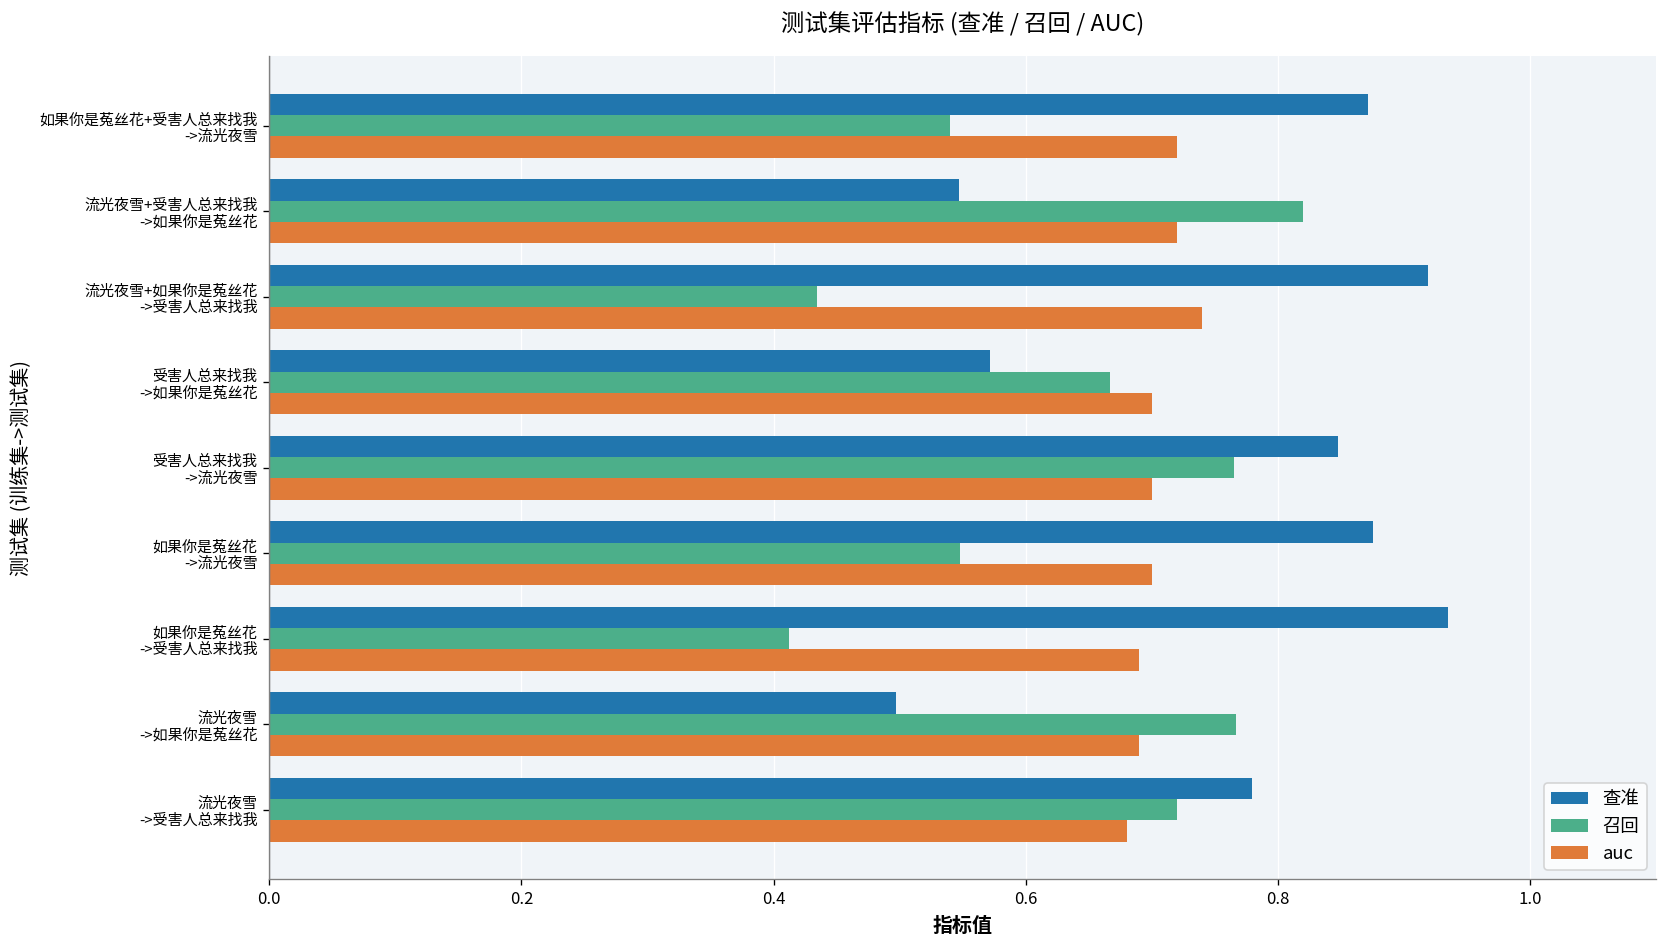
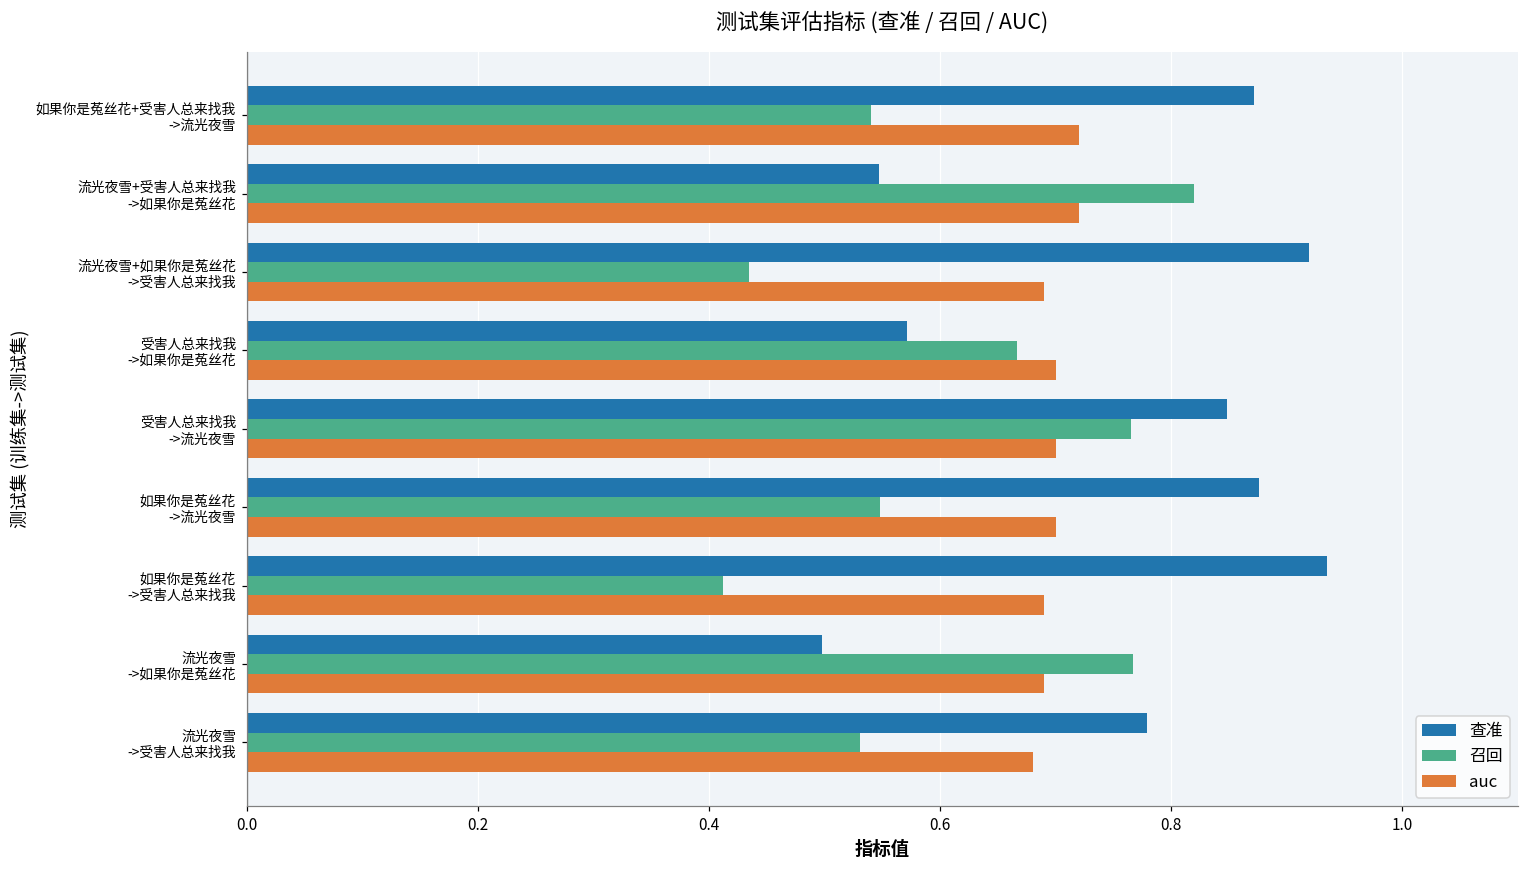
  {
    "查准": {
      "如果你是菟丝花+受害人总来找我 ->流光夜雪": 0.871,
      "流光夜雪+受害人总来找我 ->如果你是菟丝花": 0.547,
      "流光夜雪+如果你是菟丝花 ->受害人总来找我": 0.919,
      "受害人总来找我 ->如果你是菟丝花": 0.572,
      "受害人总来找我 ->流光夜雪": 0.848,
      "如果你是菟丝花 ->流光夜雪": 0.876,
      "如果你是菟丝花 ->受害人总来找我": 0.935,
      "流光夜雪 ->如果你是菟丝花": 0.497,
      "流光夜雪 ->受害人总来找我": 0.779
    },
    "召回": {
      "如果你是菟丝花+受害人总来找我 ->流光夜雪": 0.540,
      "流光夜雪+受害人总来找我 ->如果你是菟丝花": 0.820,
      "流光夜雪+如果你是菟丝花 ->受害人总来找我": 0.435,
      "受害人总来找我 ->如果你是菟丝花": 0.667,
      "受害人总来找我 ->流光夜雪": 0.765,
      "如果你是菟丝花 ->流光夜雪": 0.548,
      "如果你是菟丝花 ->受害人总来找我": 0.412,
      "流光夜雪 ->如果你是菟丝花": 0.767,
-     "流光夜雪 ->受害人总来找我": 0.720
+     "流光夜雪 ->受害人总来找我": 0.530
    },
    "auc": {
      "如果你是菟丝花+受害人总来找我 ->流光夜雪": 0.72,
      "流光夜雪+受害人总来找我 ->如果你是菟丝花": 0.72,
-     "流光夜雪+如果你是菟丝花 ->受害人总来找我": 0.74,
+     "流光夜雪+如果你是菟丝花 ->受害人总来找我": 0.69,
      "受害人总来找我 ->如果你是菟丝花": 0.70,
      "受害人总来找我 ->流光夜雪": 0.70,
      "如果你是菟丝花 ->流光夜雪": 0.70,
      "如果你是菟丝花 ->受害人总来找我": 0.69,
      "流光夜雪 ->如果你是菟丝花": 0.69,
      "流光夜雪 ->受害人总来找我": 0.68
    }
  }
